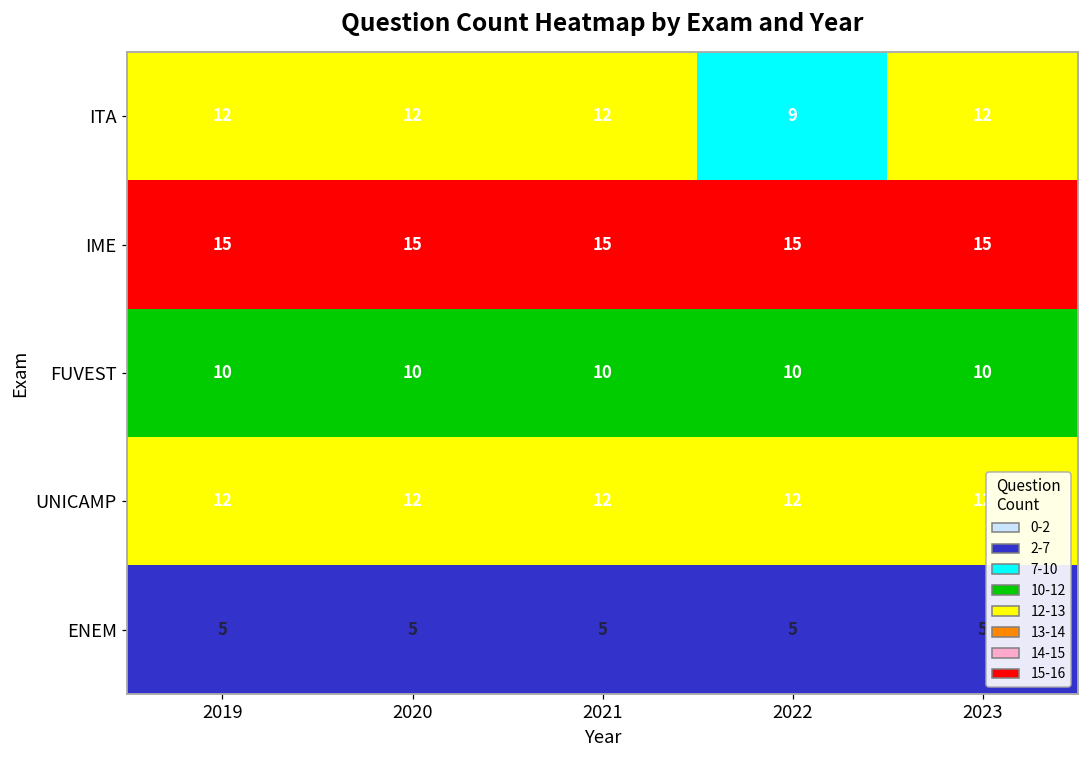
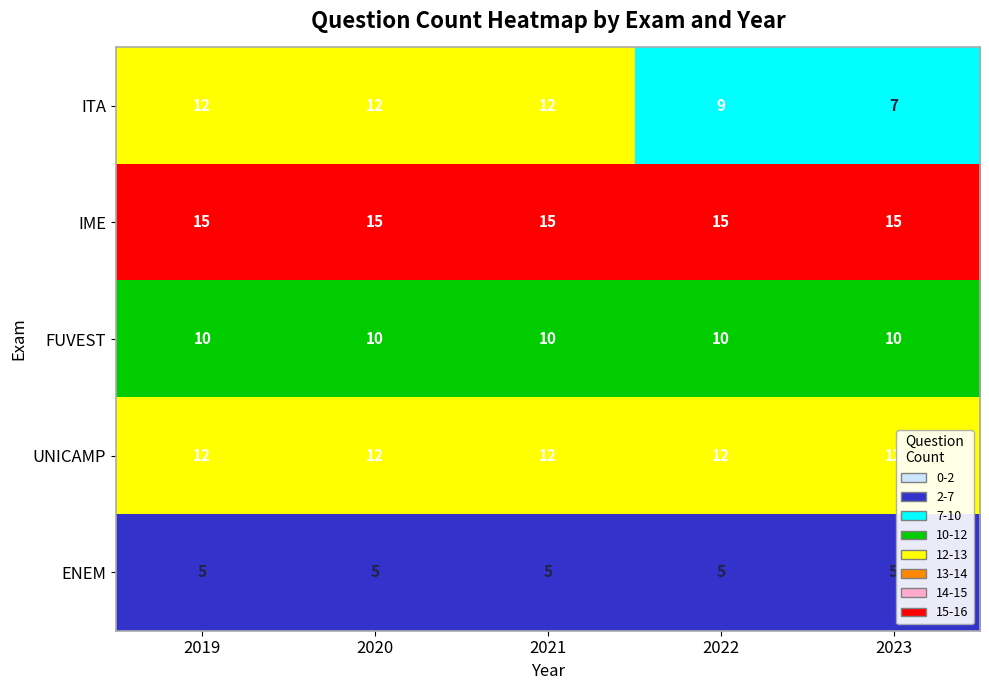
  {
    "ITA": {
      "2019": 12,
      "2020": 12,
      "2021": 12,
      "2022": 9,
-     "2023": 12
+     "2023": 7
    },
    "IME": {
      "2019": 15,
      "2020": 15,
      "2021": 15,
      "2022": 15,
      "2023": 15
    },
    "FUVEST": {
      "2019": 10,
      "2020": 10,
      "2021": 10,
      "2022": 10,
      "2023": 10
    },
    "UNICAMP": {
      "2019": 12,
      "2020": 12,
      "2021": 12,
      "2022": 12
    },
    "ENEM": {
      "2019": 5,
      "2020": 5,
      "2021": 5,
      "2022": 5
    }
  }
